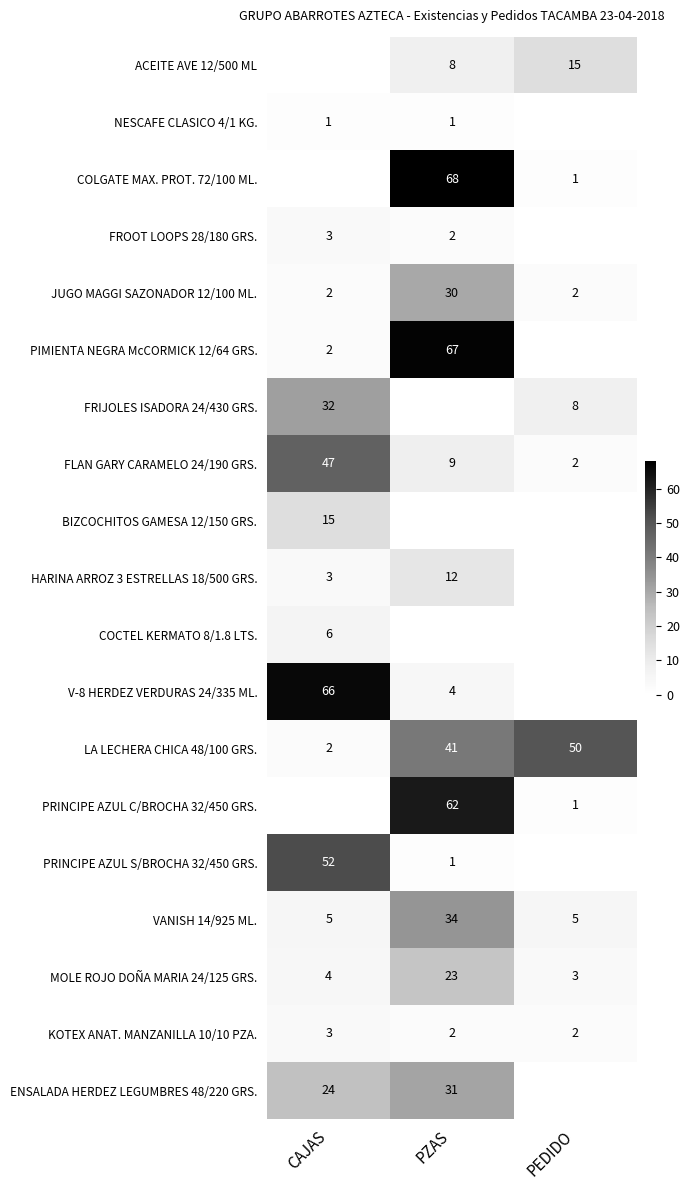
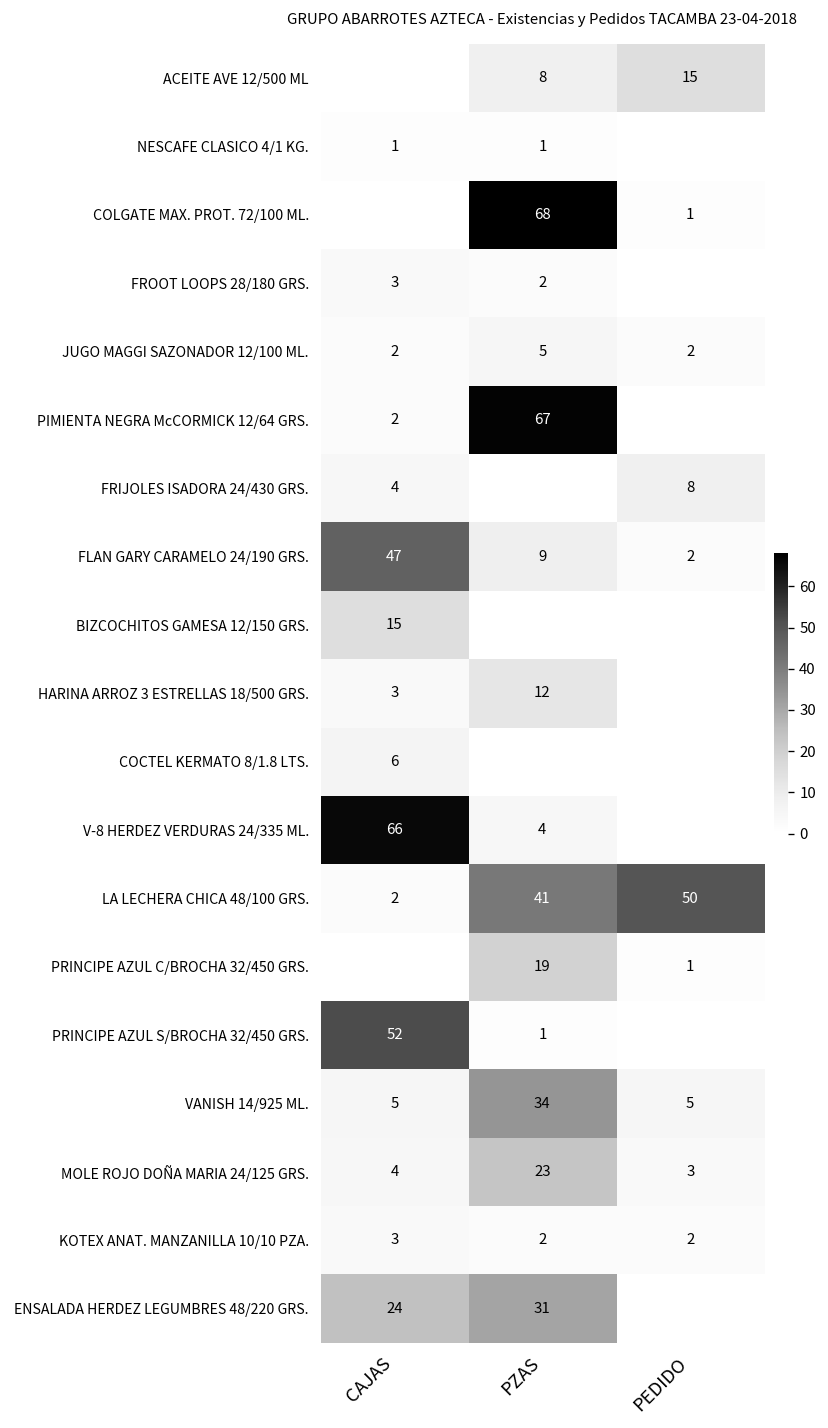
  {
    "ACEITE AVE 12/500 ML": {
      "PZAS": 8,
      "PEDIDO": 15
    },
    "NESCAFE CLASICO 4/1 KG.": {
      "CAJAS": 1,
      "PZAS": 1
    },
    "COLGATE MAX. PROT. 72/100 ML.": {
      "PZAS": 68,
      "PEDIDO": 1
    },
    "FROOT LOOPS 28/180 GRS.": {
      "CAJAS": 3,
      "PZAS": 2
    },
    "JUGO MAGGI SAZONADOR 12/100 ML.": {
      "CAJAS": 2,
-     "PZAS": 30,
+     "PZAS": 5,
      "PEDIDO": 2
    },
    "PIMIENTA NEGRA McCORMICK 12/64 GRS.": {
      "CAJAS": 2,
      "PZAS": 67
    },
    "FRIJOLES ISADORA 24/430 GRS.": {
-     "CAJAS": 32,
+     "CAJAS": 4,
      "PEDIDO": 8
    },
    "FLAN GARY CARAMELO 24/190 GRS.": {
      "CAJAS": 47,
      "PZAS": 9,
      "PEDIDO": 2
    },
    "BIZCOCHITOS GAMESA 12/150 GRS.": {
      "CAJAS": 15
    },
    "HARINA ARROZ 3 ESTRELLAS 18/500 GRS.": {
      "CAJAS": 3,
      "PZAS": 12
    },
    "COCTEL KERMATO 8/1.8 LTS.": {
      "CAJAS": 6
    },
    "V-8 HERDEZ VERDURAS 24/335 ML.": {
      "CAJAS": 66,
      "PZAS": 4
    },
    "LA LECHERA CHICA 48/100 GRS.": {
      "CAJAS": 2,
      "PZAS": 41,
      "PEDIDO": 50
    },
    "PRINCIPE AZUL C/BROCHA 32/450 GRS.": {
-     "PZAS": 62,
+     "PZAS": 19,
      "PEDIDO": 1
    },
    "PRINCIPE AZUL S/BROCHA 32/450 GRS.": {
      "CAJAS": 52,
      "PZAS": 1
    },
    "VANISH 14/925 ML.": {
      "CAJAS": 5,
      "PZAS": 34,
      "PEDIDO": 5
    },
    "MOLE ROJO DOÑA MARIA 24/125 GRS.": {
      "CAJAS": 4,
      "PZAS": 23,
      "PEDIDO": 3
    },
    "KOTEX ANAT. MANZANILLA 10/10 PZA.": {
      "CAJAS": 3,
      "PZAS": 2,
      "PEDIDO": 2
    },
    "ENSALADA HERDEZ LEGUMBRES 48/220 GRS.": {
      "CAJAS": 24,
      "PZAS": 31
    }
  }
